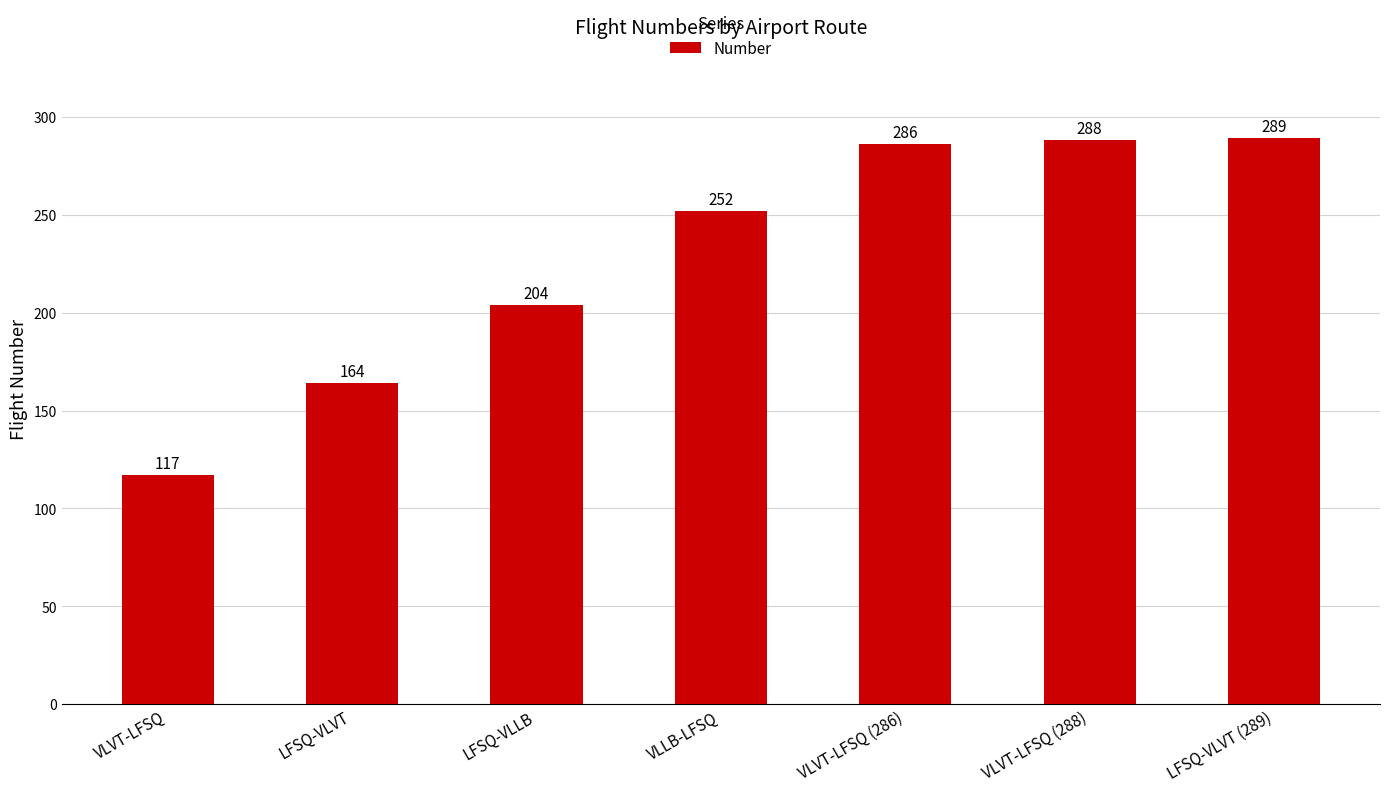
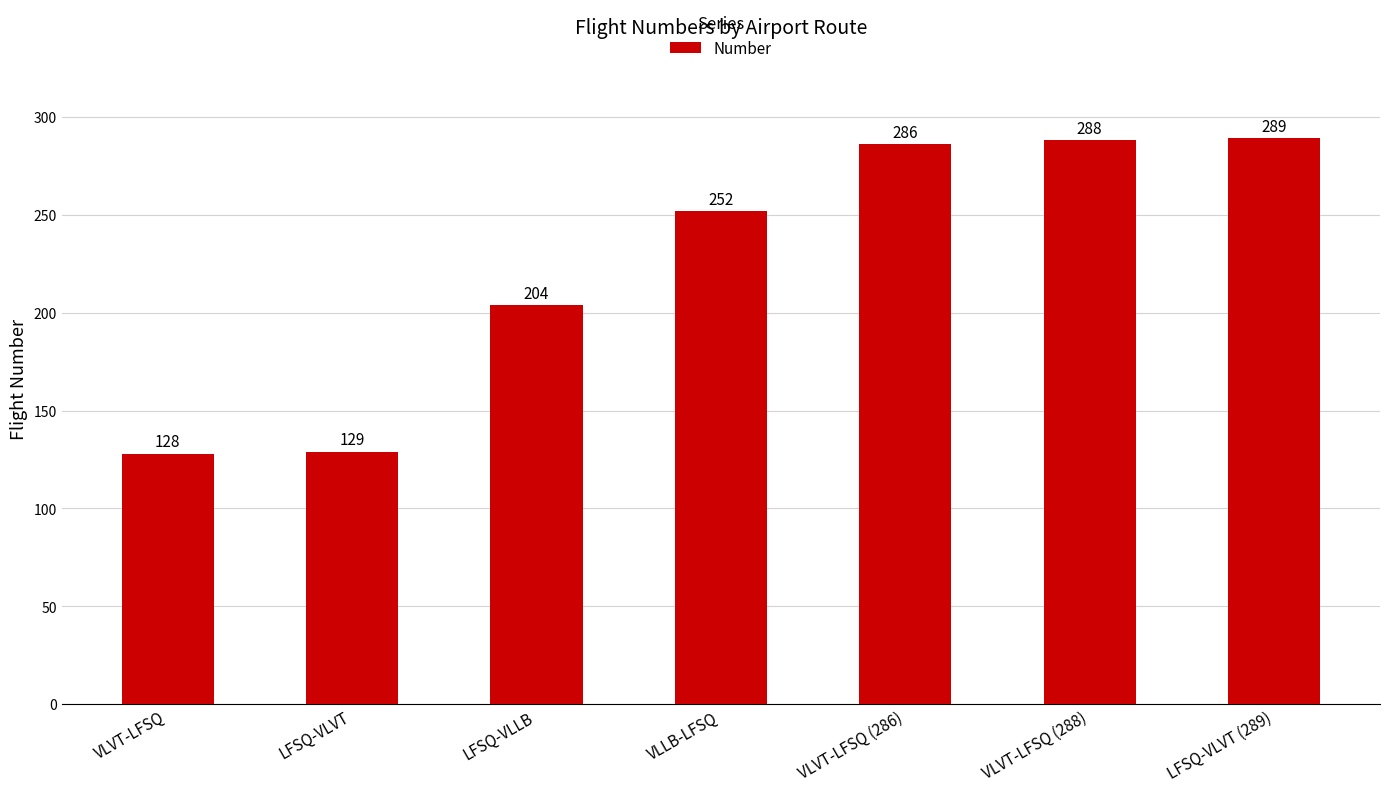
  {
-   "VLVT-LFSQ": 117,
-   "LFSQ-VLVT": 164,
+   "VLVT-LFSQ": 128,
+   "LFSQ-VLVT": 129,
    "LFSQ-VLLB": 204,
    "VLLB-LFSQ": 252,
    "VLVT-LFSQ (286)": 286,
    "VLVT-LFSQ (288)": 288,
    "LFSQ-VLVT (289)": 289
  }
